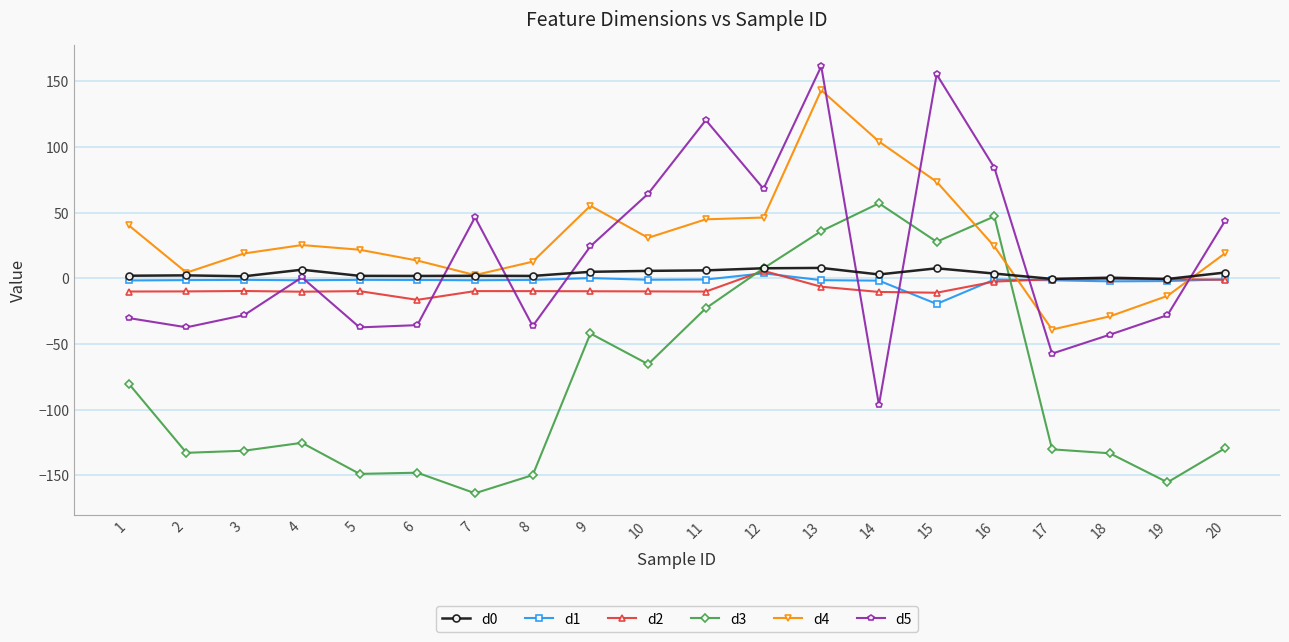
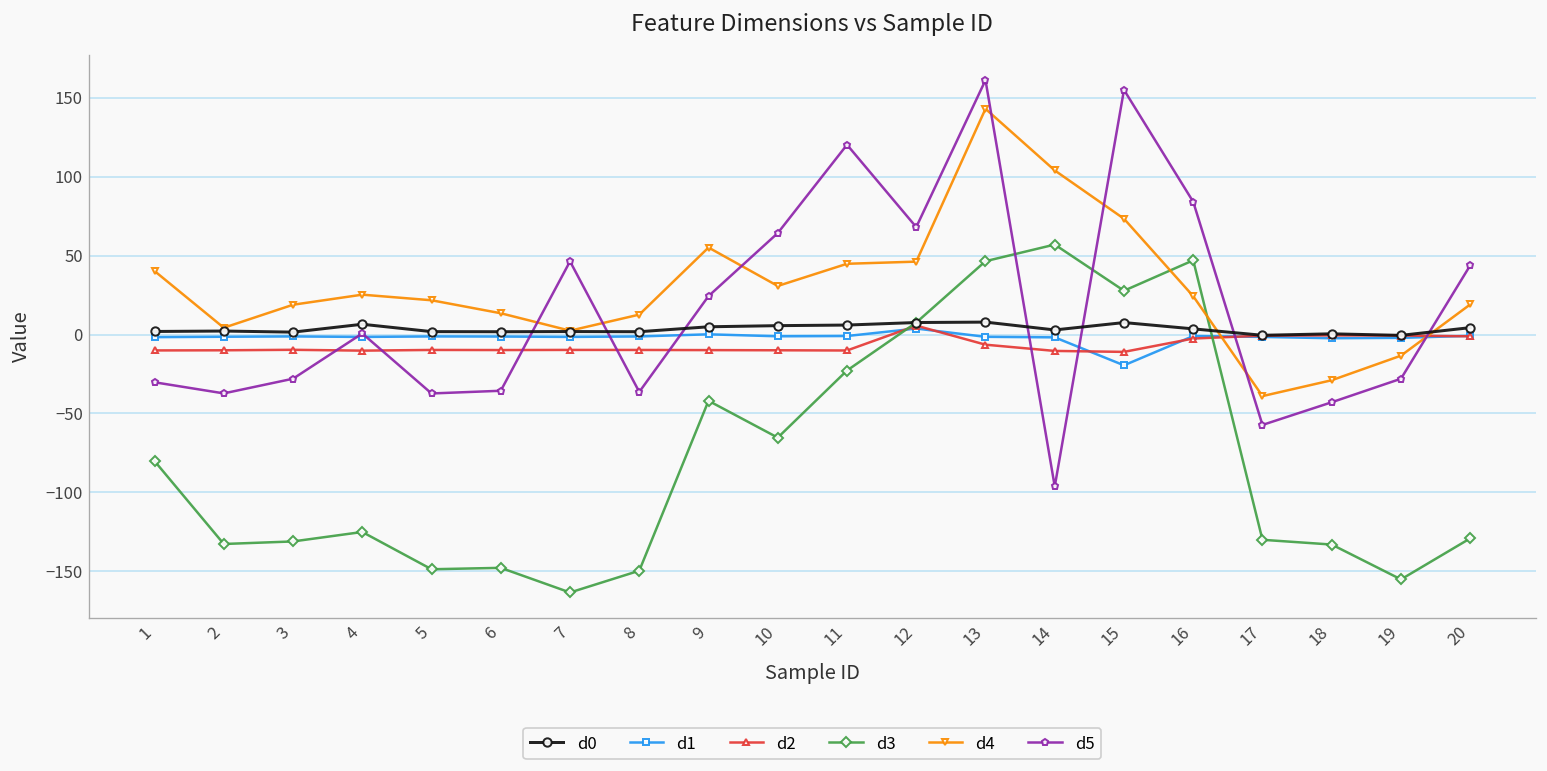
  {
    "d0": {
      "1": 2,
      "2": 2,
      "3": 2,
      "4": 7,
      "5": 2,
      "6": 2,
      "8": 2,
      "9": 5,
      "10": 6,
      "11": 6,
      "13": 8,
      "14": 3,
      "15": 8,
      "16": 4,
      "20": 4
    },
    "d1": {
      "1": -2,
      "2": -1,
      "3": -1,
      "4": -2,
      "5": -1,
      "6": -1,
      "7": -2,
      "8": -1,
      "9": 0,
      "10": -1,
      "11": -1,
      "13": -1,
      "14": -2,
      "15": -20
    },
    "d2": {
      "1": -10,
      "2": -10,
      "3": -10,
      "4": -10,
      "5": -10,
-     "6": -16,
+     "6": -10,
      "7": -10,
      "8": -10,
      "9": -10,
      "10": -10,
      "11": -10,
      "13": -6,
      "14": -10,
      "15": -11
    },
    "d3": {
      "1": -80,
      "2": -133,
      "3": -131,
      "4": -125,
      "5": -149,
      "6": -148,
      "7": -164,
      "8": -150,
      "9": -42,
      "10": -65,
      "11": -23,
-     "13": 36,
+     "13": 46,
      "14": 57,
      "15": 28,
      "16": 47,
      "17": -130,
      "18": -133,
      "19": -155,
      "20": -129
    },
    "d4": {
      "1": 40,
      "2": 4,
      "3": 19,
      "4": 25,
      "5": 22,
      "6": 13,
      "8": 13,
      "9": 55,
      "10": 31,
      "11": 45,
      "12": 46,
      "13": 143,
      "14": 104,
      "15": 73,
      "16": 24,
      "17": -39,
      "18": -29,
      "19": -13,
      "20": 19
    },
    "d5": {
      "1": -30,
      "2": -37,
      "3": -28,
      "4": 1,
      "5": -37,
      "6": -36,
      "7": 46,
      "8": -36,
      "9": 24,
      "10": 64,
      "11": 120,
      "12": 68,
      "13": 161,
      "14": -96,
      "15": 155,
      "16": 84,
      "17": -57,
      "18": -43,
      "19": -28,
      "20": 44
    }
  }
